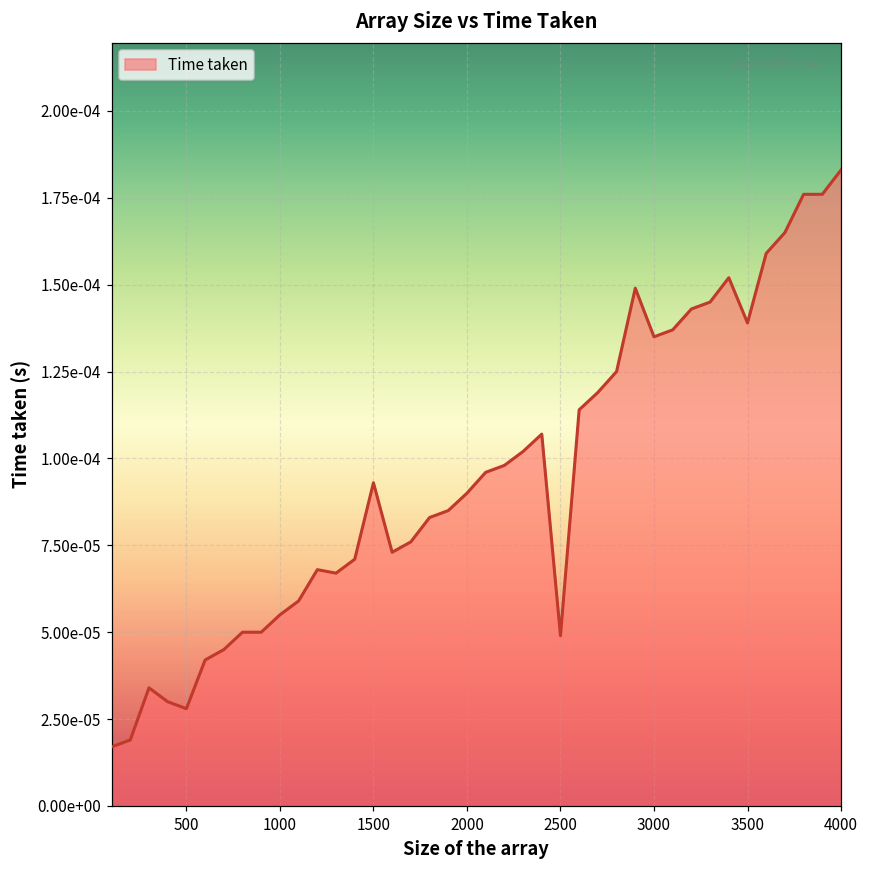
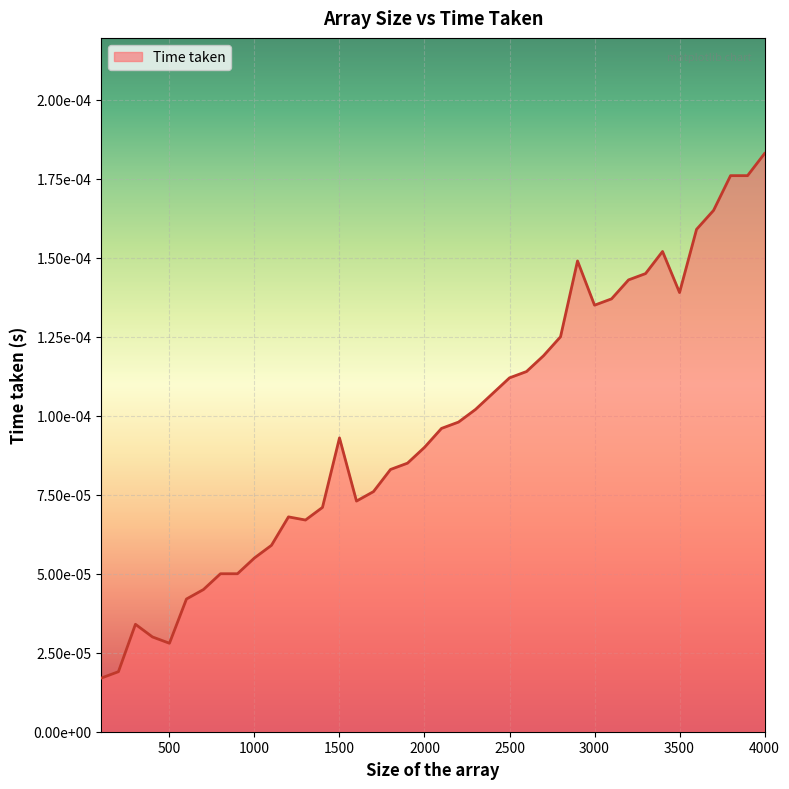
  {
    "500": 0.000028,
    "1000": 0.000055,
    "1500": 0.000093,
    "2000": 0.000090,
-   "2500": 0.000049,
+   "2500": 0.000112,
    "3000": 0.000135,
    "3500": 0.000139,
    "4000": 0.000183
  }
